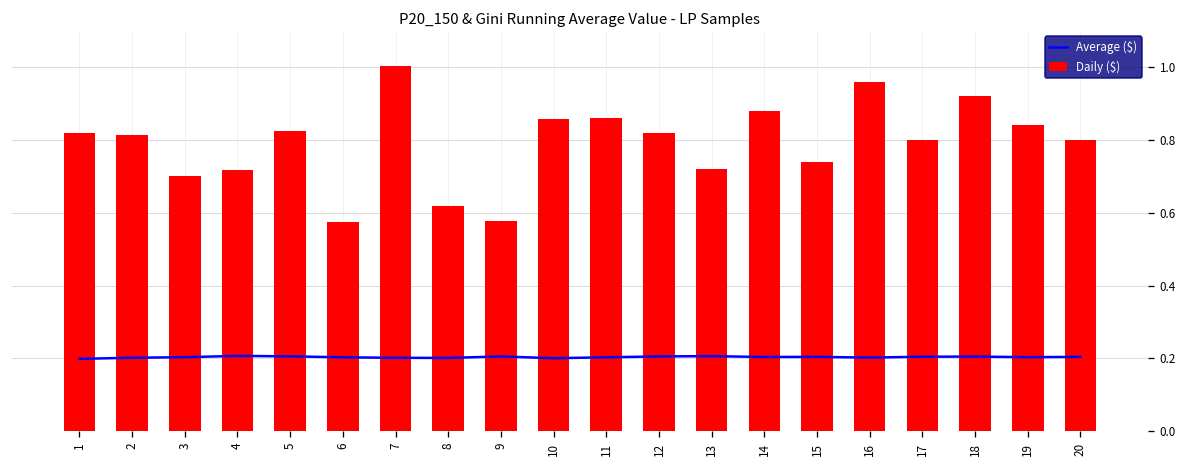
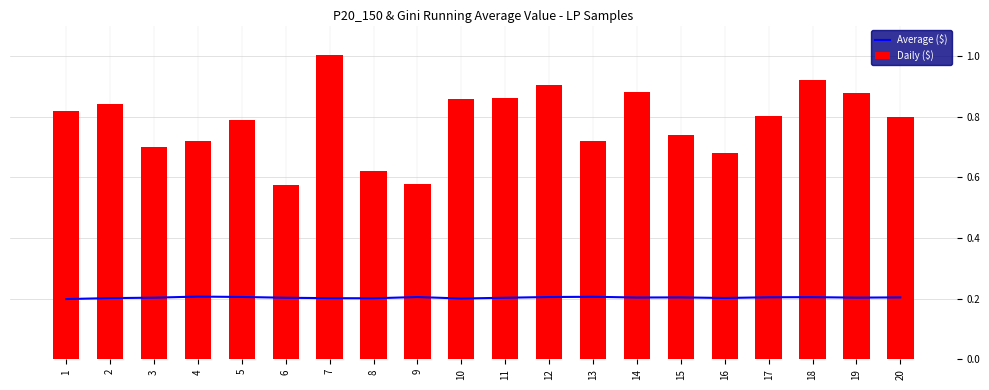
  {
    "Average ($)": {
      "1": 0.20,
      "2": 0.20,
      "3": 0.20,
      "4": 0.21,
      "5": 0.21,
      "6": 0.20,
      "7": 0.20,
      "8": 0.20,
      "9": 0.21,
      "10": 0.20,
      "11": 0.20,
      "12": 0.21,
      "13": 0.21,
      "14": 0.20,
      "15": 0.20,
      "16": 0.20,
      "17": 0.20,
      "18": 0.20,
      "19": 0.20,
      "20": 0.20
    },
    "Daily ($)": {
      "1": 0.82,
-     "2": 0.81,
+     "2": 0.84,
      "3": 0.70,
      "4": 0.72,
-     "5": 0.83,
+     "5": 0.79,
      "6": 0.57,
      "7": 1.00,
      "8": 0.62,
      "9": 0.58,
      "10": 0.86,
      "11": 0.86,
-     "12": 0.82,
+     "12": 0.90,
      "13": 0.72,
      "14": 0.88,
      "15": 0.74,
-     "16": 0.96,
+     "16": 0.68,
      "17": 0.80,
      "18": 0.92,
-     "19": 0.84,
+     "19": 0.88,
      "20": 0.80
    }
  }
